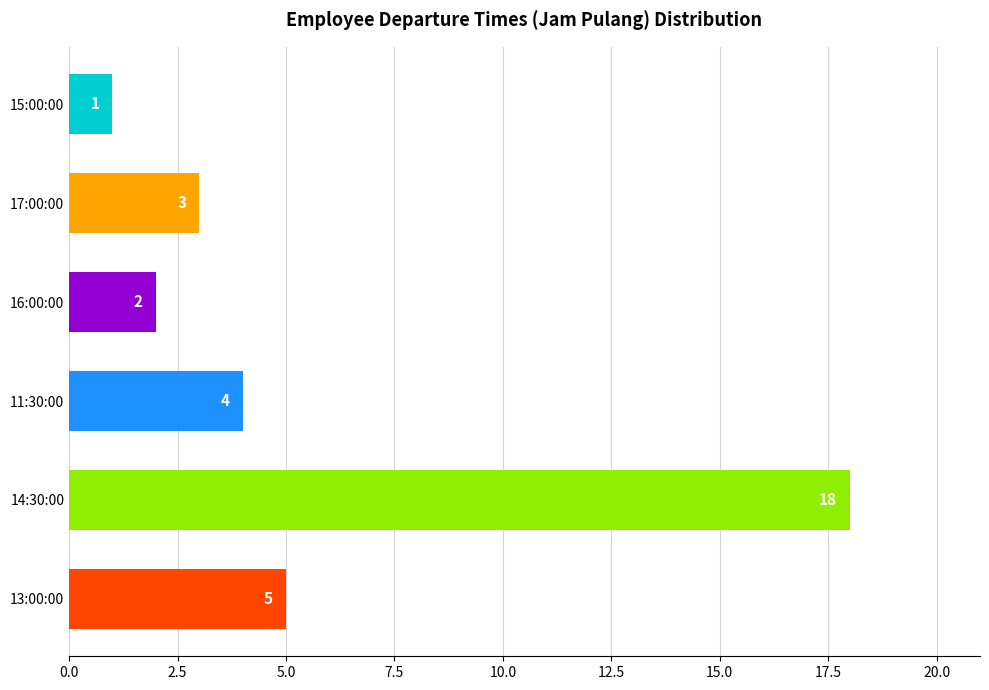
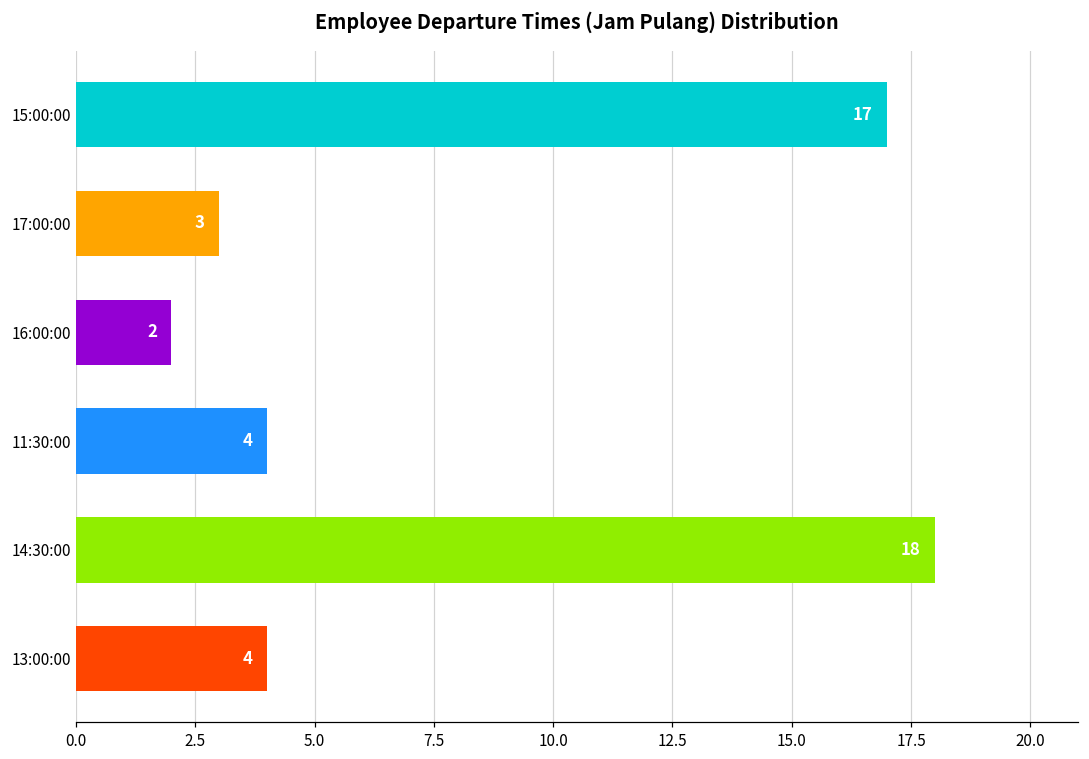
  {
-   "15:00:00": 1,
+   "15:00:00": 17,
    "17:00:00": 3,
    "16:00:00": 2,
    "11:30:00": 4,
    "14:30:00": 18,
-   "13:00:00": 5
+   "13:00:00": 4
  }
